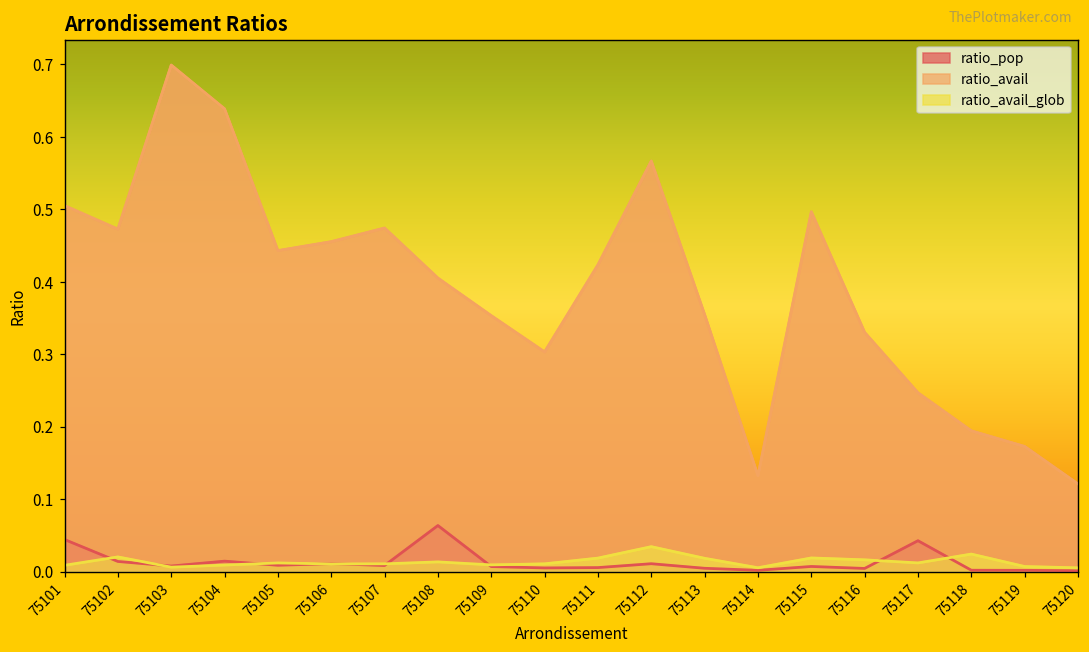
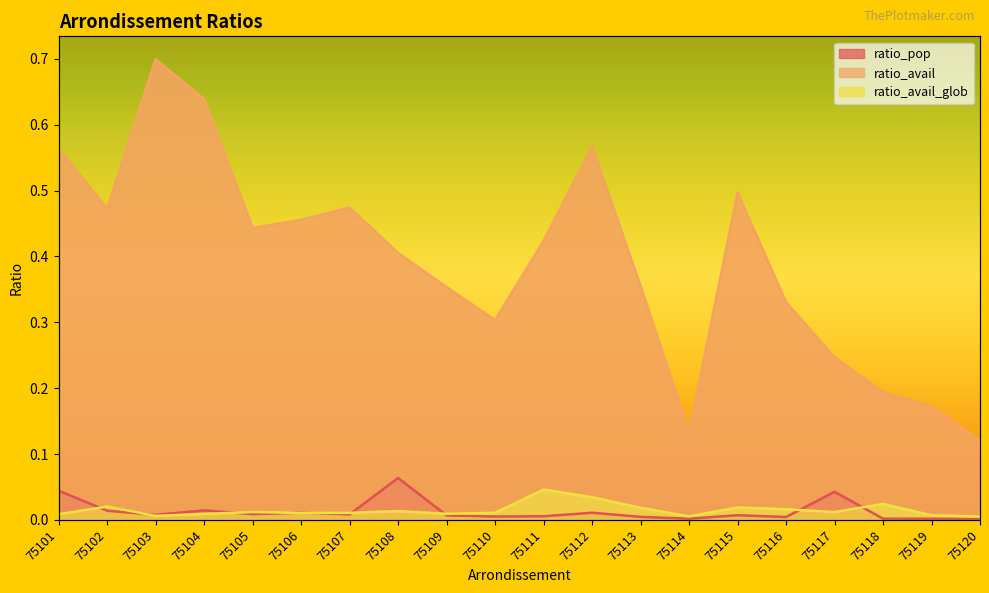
  {
    "ratio_pop": {
      "75101": 0.04,
      "75102": 0.01,
      "75104": 0.01,
      "75108": 0.06,
      "75110": 0.01,
      "75111": 0.01,
      "75112": 0.01,
      "75113": 0.00,
      "75115": 0.01,
      "75116": 0.00,
      "75117": 0.04,
      "75118": 0.00,
      "75119": 0.00,
      "75120": 0.00
    },
    "ratio_avail": {
-     "75101": 0.51,
+     "75101": 0.56,
      "75102": 0.47,
      "75103": 0.70,
      "75104": 0.64,
      "75105": 0.44,
      "75106": 0.46,
      "75107": 0.47,
      "75108": 0.41,
      "75109": 0.35,
      "75110": 0.30,
      "75111": 0.42,
      "75112": 0.57,
      "75113": 0.35,
      "75114": 0.13,
      "75115": 0.50,
      "75116": 0.33,
      "75117": 0.25,
      "75118": 0.19,
      "75119": 0.17,
      "75120": 0.12
    },
    "ratio_avail_glob": {
      "75101": 0.01,
      "75102": 0.02,
      "75104": 0.01,
      "75108": 0.01,
      "75110": 0.01,
-     "75111": 0.02,
+     "75111": 0.05,
      "75112": 0.03,
      "75113": 0.02,
      "75115": 0.02,
      "75116": 0.02,
      "75117": 0.01,
      "75118": 0.02,
      "75119": 0.01,
      "75120": 0.01
    }
  }
